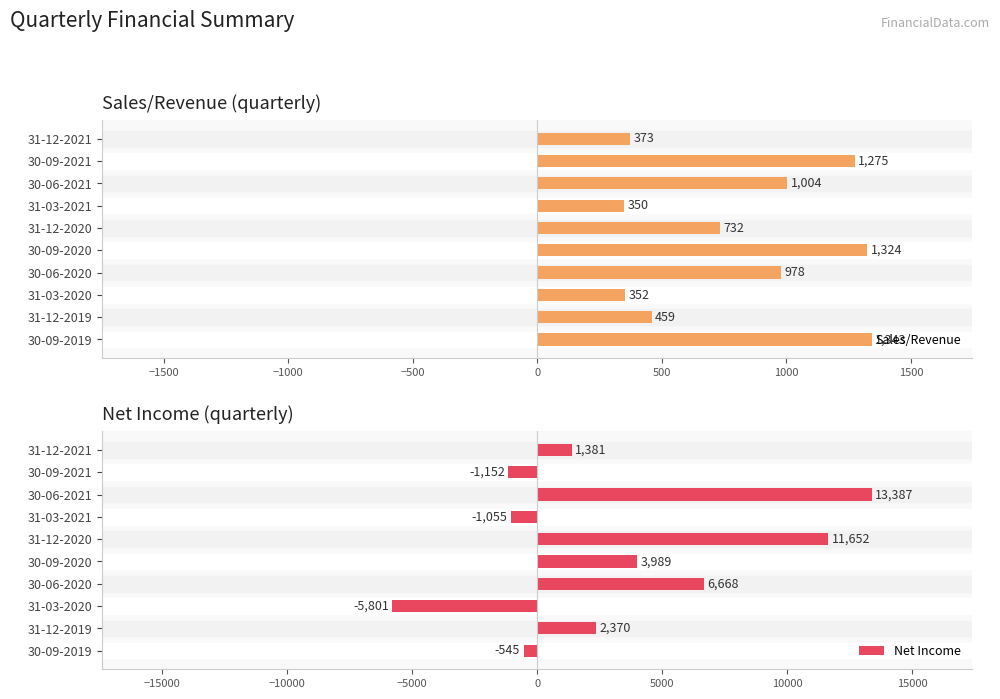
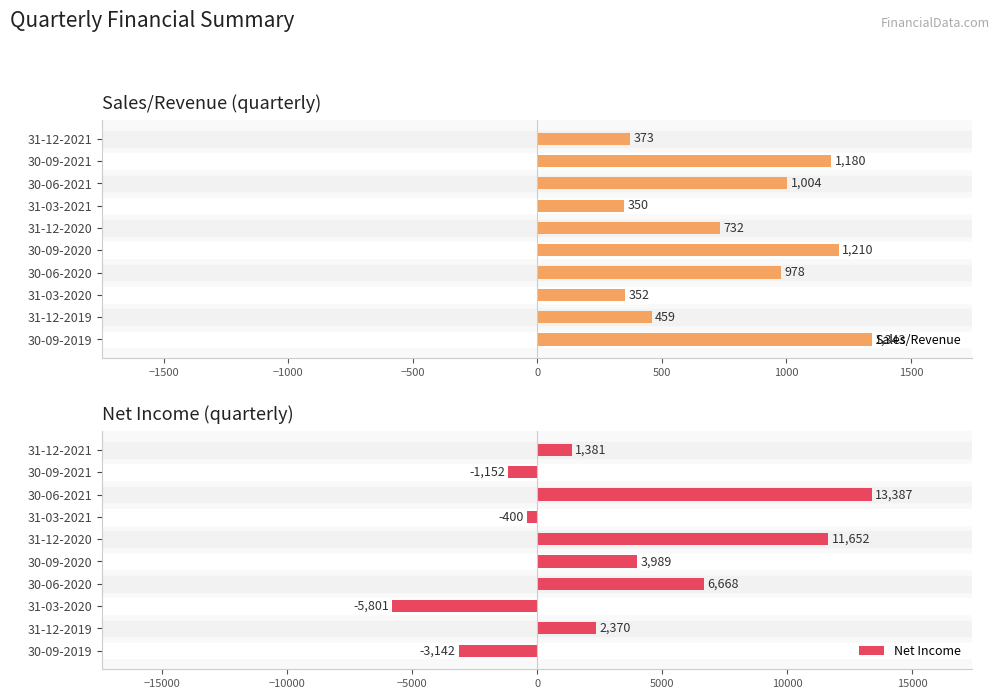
  {
    "Sales/Revenue (quarterly)": {
      "31-12-2021": "373",
-     "30-09-2021": "1,275",
+     "30-09-2021": "1,180",
      "30-06-2021": "1,004",
      "31-03-2021": "350",
      "31-12-2020": "732",
-     "30-09-2020": "1,324",
+     "30-09-2020": "1,210",
      "30-06-2020": "978",
      "31-03-2020": "352",
      "31-12-2019": "459",
      "30-09-2019": "1,343"
    },
    "Net Income (quarterly)": {
      "31-12-2021": "1,381",
      "30-09-2021": "-1,152",
      "30-06-2021": "13,387",
-     "31-03-2021": "-1,055",
+     "31-03-2021": "-400",
      "31-12-2020": "11,652",
      "30-09-2020": "3,989",
      "30-06-2020": "6,668",
      "31-03-2020": "-5,801",
      "31-12-2019": "2,370",
-     "30-09-2019": "-545"
+     "30-09-2019": "-3,142"
    }
  }
